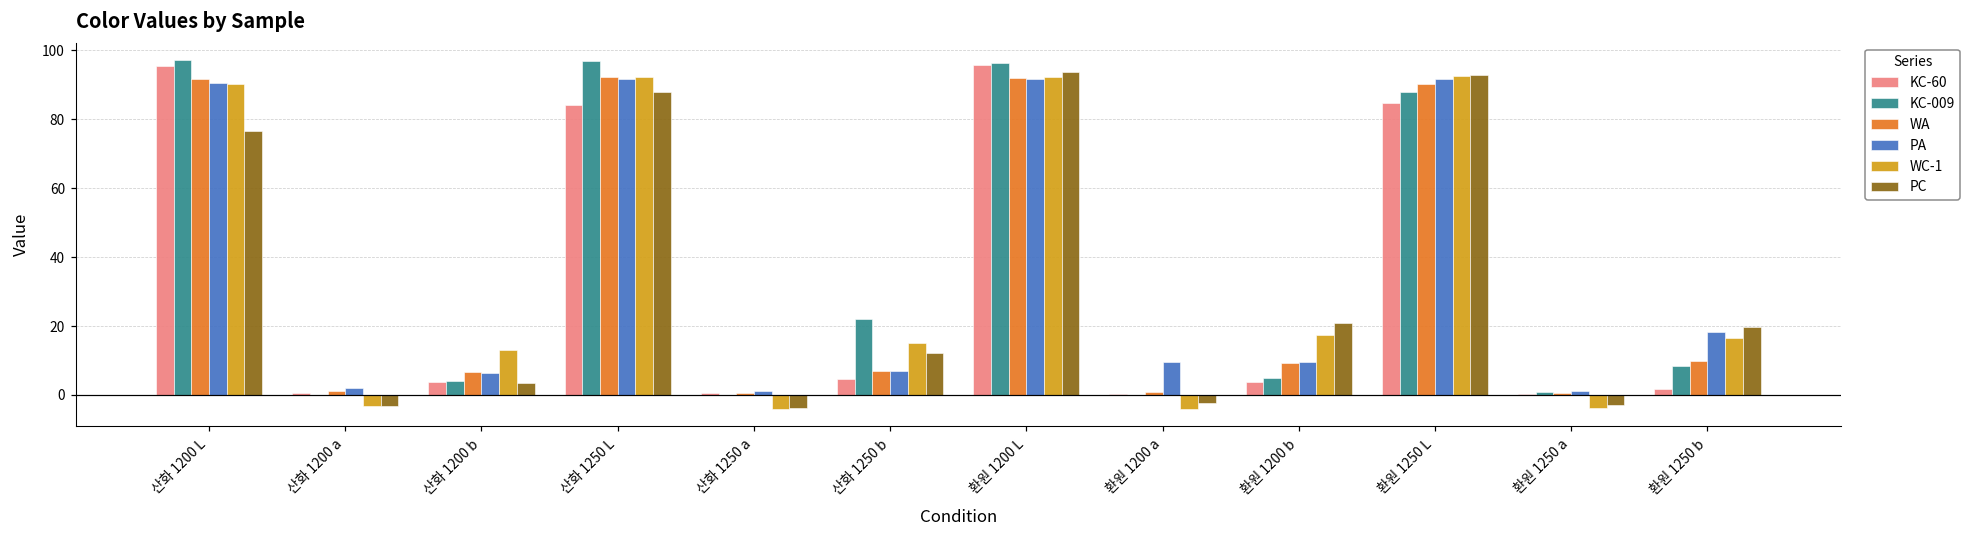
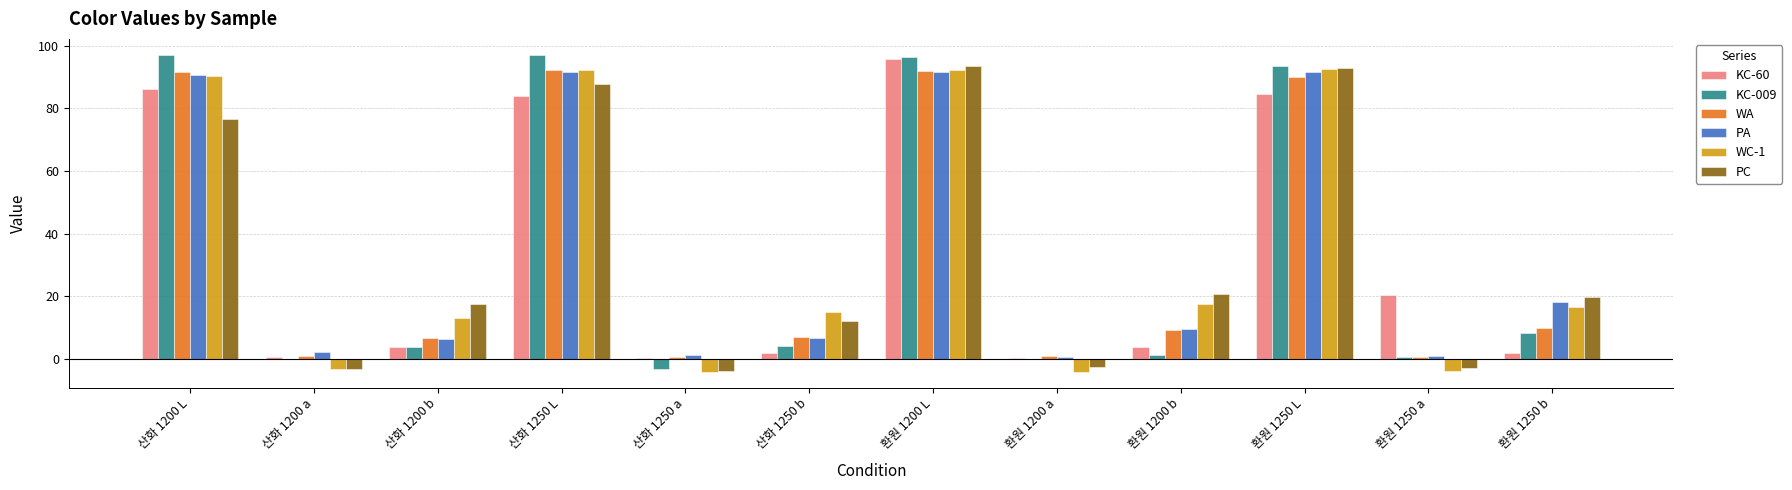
  {
    "KC-60": {
-     "산화 1200 L": 95,
+     "산화 1200 L": 86,
      "산화 1200 b": 4,
      "산화 1250 L": 84,
-     "산화 1250 b": 5,
+     "산화 1250 b": 2,
      "환원 1200 L": 96,
      "환원 1200 b": 4,
      "환원 1250 L": 85,
-     "환원 1250 a": 0,
+     "환원 1250 a": 21,
      "환원 1250 b": 2
    },
    "KC-009": {
      "산화 1200 L": 97,
      "산화 1200 b": 4,
      "산화 1250 L": 97,
-     "산화 1250 a": 0,
-     "산화 1250 b": 22,
+     "산화 1250 a": -3,
+     "산화 1250 b": 4,
      "환원 1200 L": 96,
-     "환원 1200 b": 5,
-     "환원 1250 L": 88,
+     "환원 1200 b": 1,
+     "환원 1250 L": 93,
      "환원 1250 b": 8
    },
    "PA": {
      "산화 1200 L": 91,
      "산화 1200 a": 2,
      "산화 1200 b": 6,
      "산화 1250 L": 92,
      "산화 1250 a": 1,
      "산화 1250 b": 7,
      "환원 1200 L": 92,
-     "환원 1200 a": 10,
+     "환원 1200 a": 1,
      "환원 1200 b": 10,
      "환원 1250 L": 92,
      "환원 1250 a": 1,
      "환원 1250 b": 18
    },
    "PC": {
      "산화 1200 L": 77,
      "산화 1200 a": -3,
-     "산화 1200 b": 4,
+     "산화 1200 b": 17,
      "산화 1250 L": 88,
      "산화 1250 a": -4,
      "산화 1250 b": 12,
      "환원 1200 L": 94,
      "환원 1200 a": -2,
      "환원 1200 b": 21,
      "환원 1250 L": 93,
      "환원 1250 a": -3,
      "환원 1250 b": 20
    }
  }
